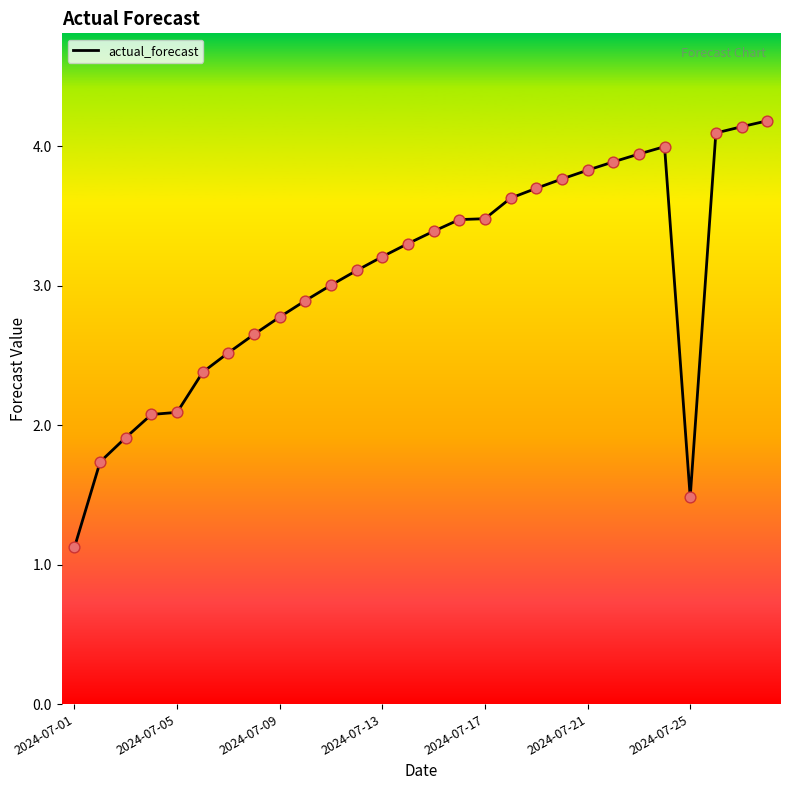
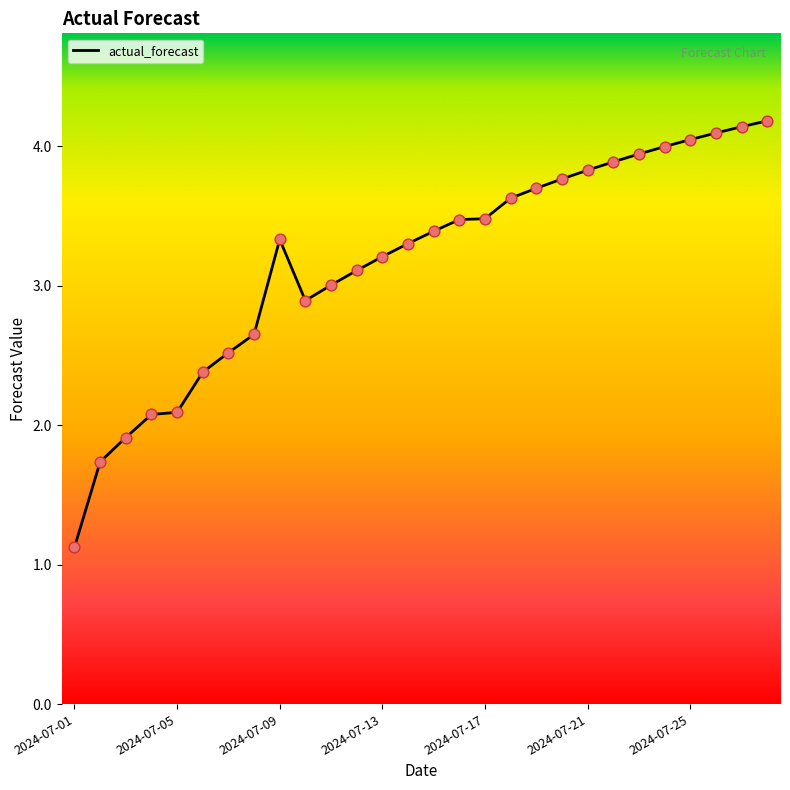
  {
    "2024-07-01": 1.13,
    "2024-07-05": 2.09,
-   "2024-07-09": 2.78,
+   "2024-07-09": 3.33,
    "2024-07-13": 3.21,
    "2024-07-17": 3.48,
    "2024-07-21": 3.83,
-   "2024-07-25": 1.48
+   "2024-07-25": 4.05
  }
